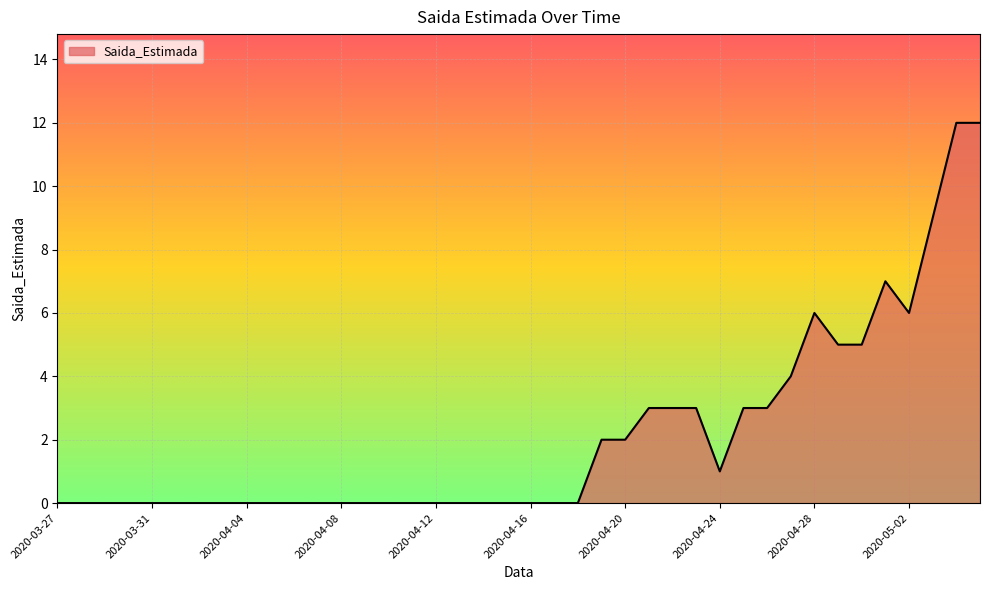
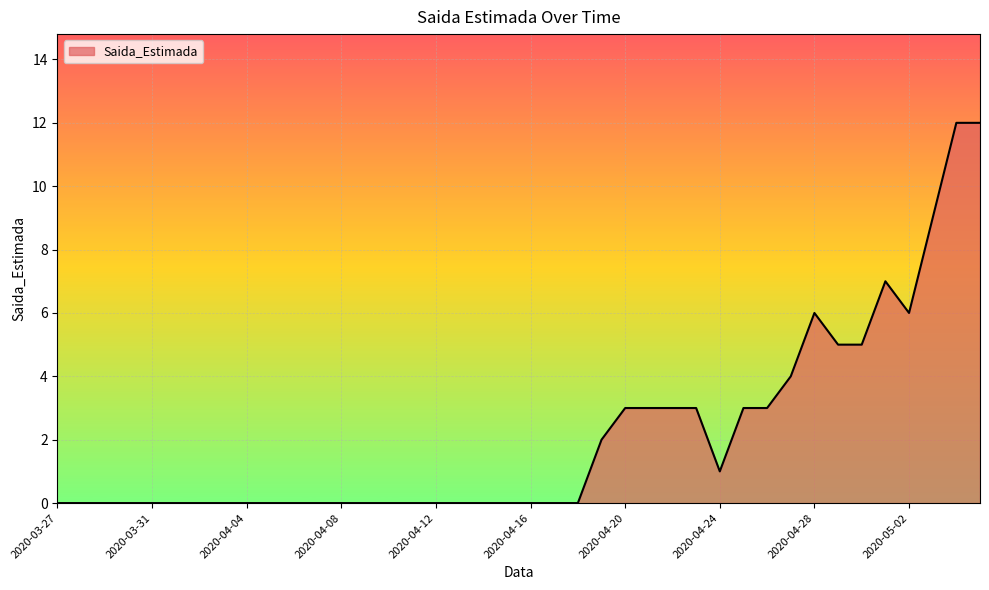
  {
    "2020-03-27": 0,
    "2020-03-31": 0,
    "2020-04-04": 0,
    "2020-04-08": 0,
    "2020-04-12": 0,
    "2020-04-16": 0,
-   "2020-04-20": 2,
+   "2020-04-20": 3,
    "2020-04-24": 1,
    "2020-04-28": 6,
    "2020-05-02": 6
  }
